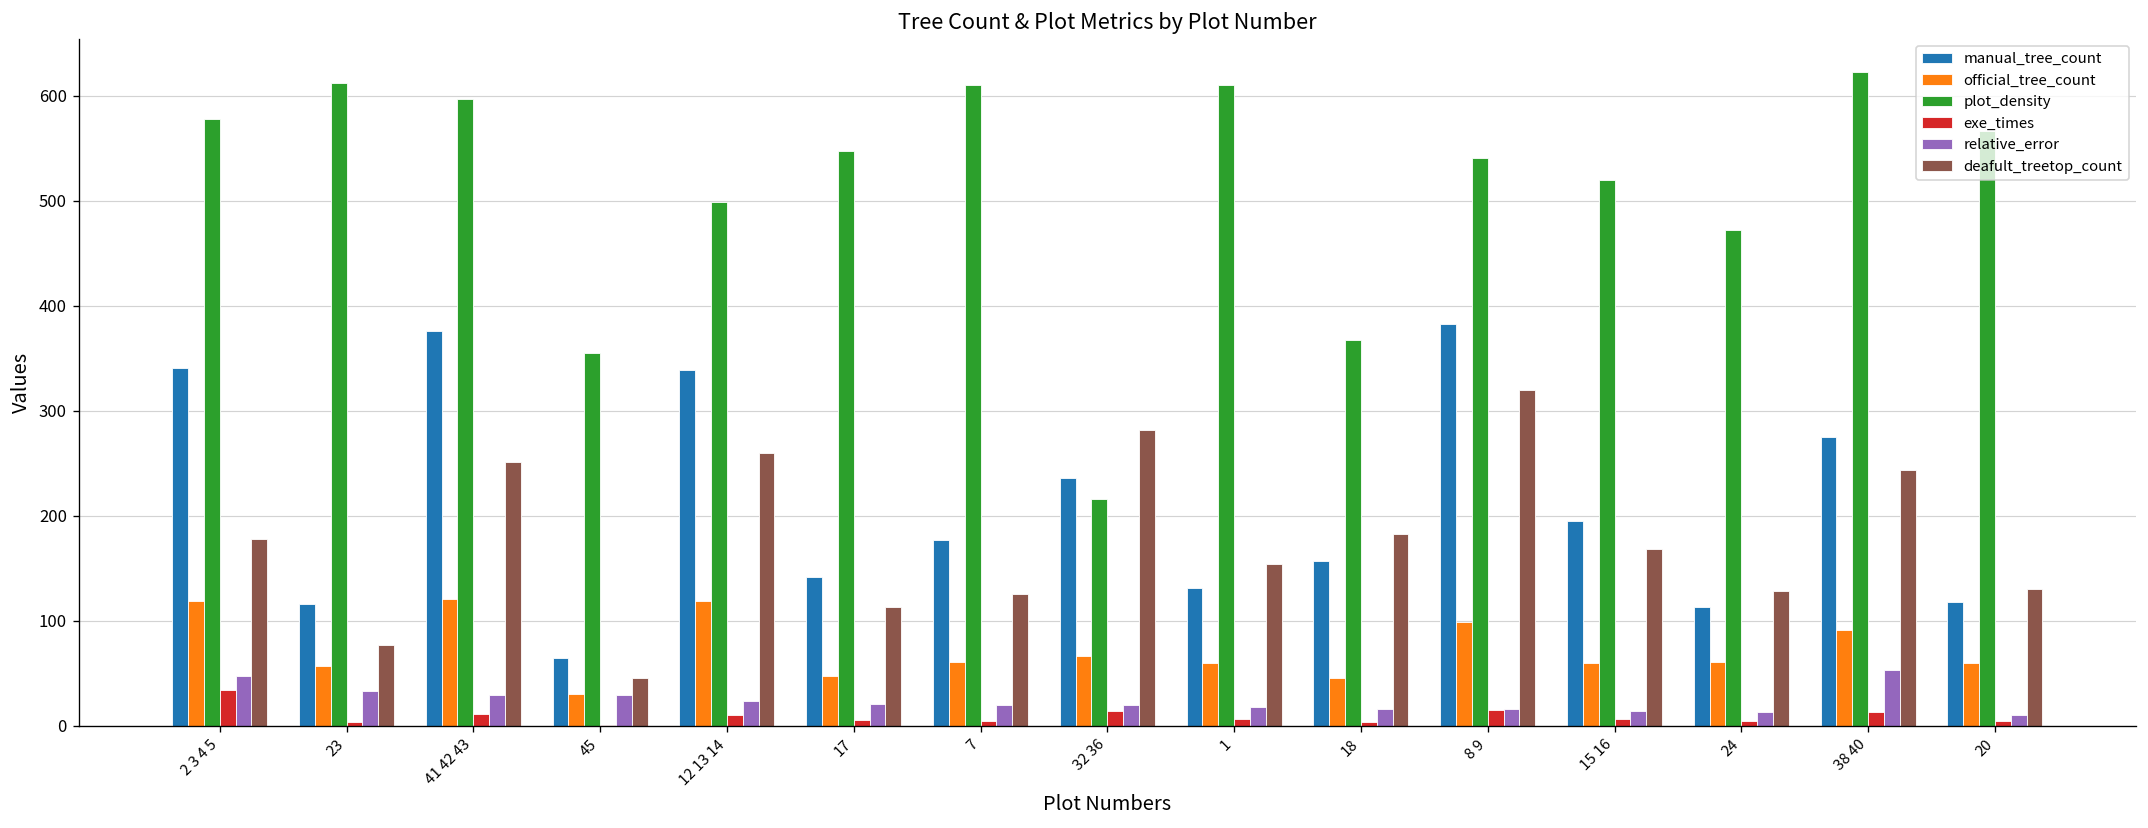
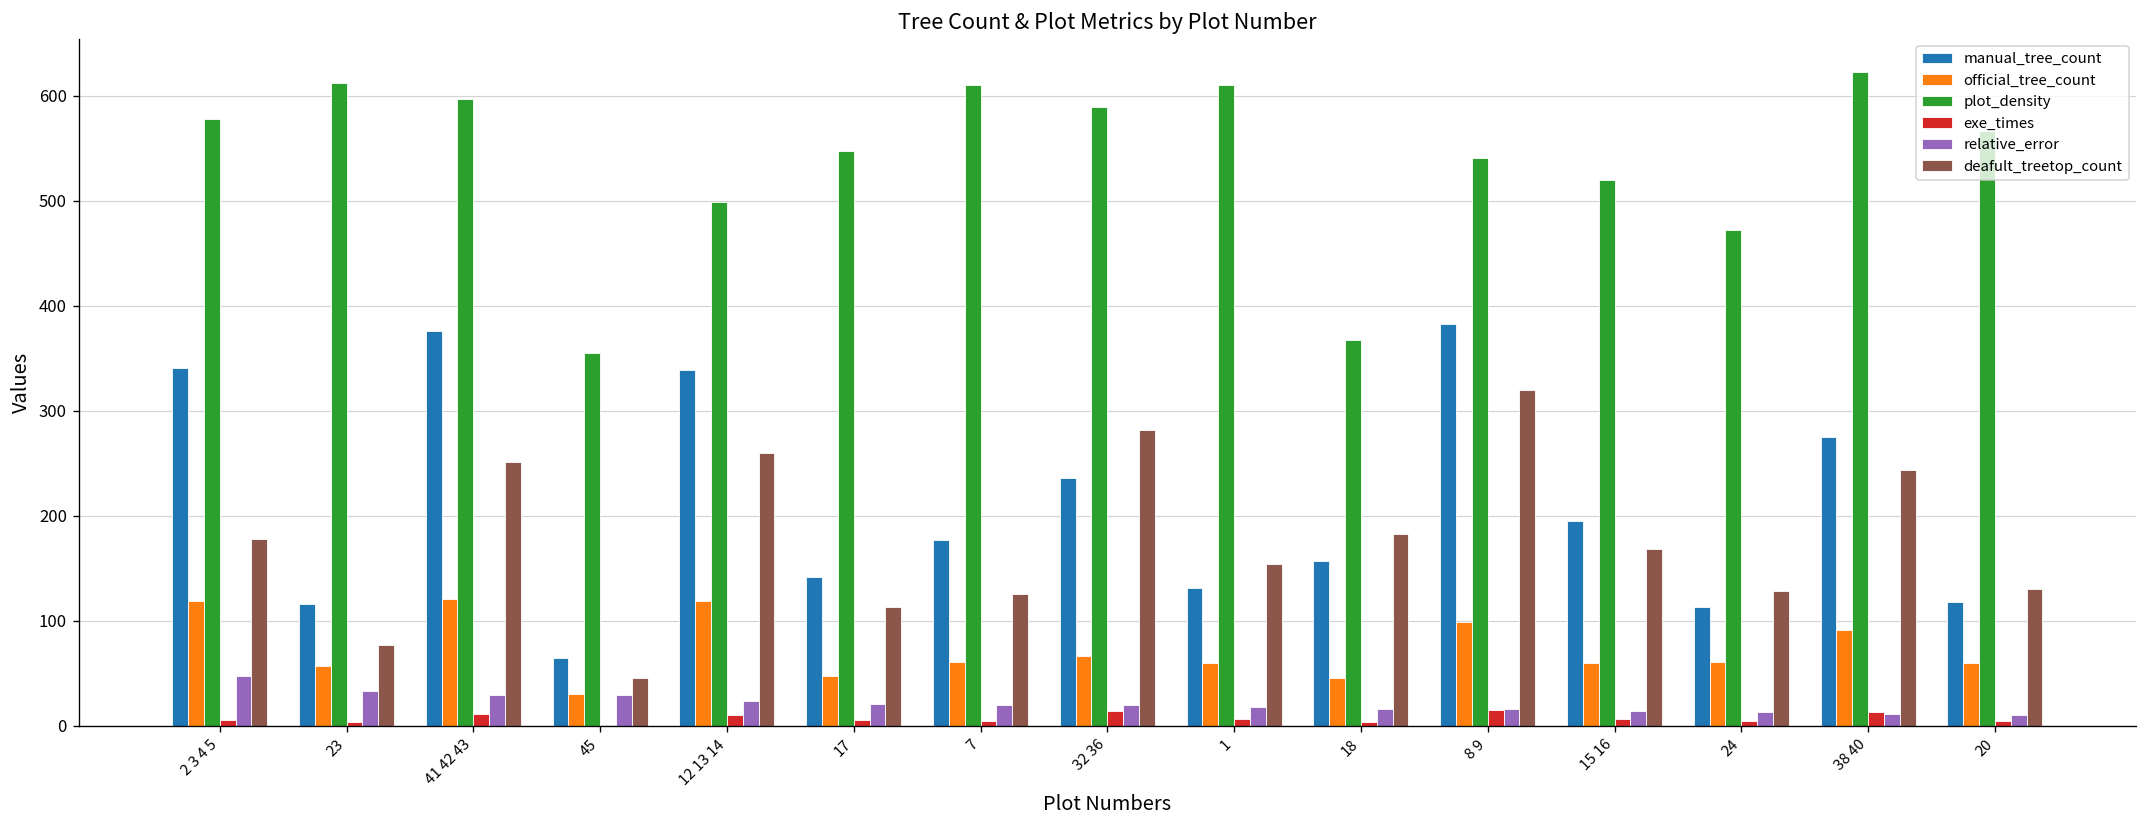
  {
    "manual_tree_count": {
      "2 3 4 5": 340,
      "23": 120,
      "41 42 43": 380,
      "45": 70,
      "12 13 14": 340,
      "17": 140,
      "7": 180,
      "32 36": 240,
      "1": 130,
      "18": 160,
      "8 9": 380,
      "15 16": 200,
      "24": 110,
      "38 40": 280,
      "20": 120
    },
    "official_tree_count": {
      "2 3 4 5": 120,
      "23": 60,
      "41 42 43": 120,
      "45": 30,
      "12 13 14": 120,
      "17": 50,
      "7": 60,
      "32 36": 70,
      "1": 60,
      "18": 50,
      "8 9": 100,
      "15 16": 60,
      "24": 60,
      "38 40": 90,
      "20": 60
    },
    "plot_density": {
      "2 3 4 5": 580,
      "23": 610,
      "41 42 43": 600,
      "45": 360,
      "12 13 14": 500,
      "17": 550,
      "7": 610,
-     "32 36": 220,
+     "32 36": 590,
      "1": 610,
      "18": 370,
      "8 9": 540,
      "15 16": 520,
      "24": 470,
      "38 40": 620
    },
    "exe_times": {
-     "2 3 4 5": 30,
+     "2 3 4 5": 10,
      "23": 0,
      "41 42 43": 10,
      "12 13 14": 10,
      "17": 10,
      "7": 0,
      "32 36": 10,
      "1": 10,
      "18": 0,
      "8 9": 10,
      "15 16": 10,
      "24": 0,
      "38 40": 10,
      "20": 0
    },
    "relative_error": {
      "2 3 4 5": 50,
      "23": 30,
      "41 42 43": 30,
      "45": 30,
      "12 13 14": 20,
      "17": 20,
      "7": 20,
      "32 36": 20,
      "1": 20,
      "18": 20,
      "8 9": 20,
      "15 16": 10,
      "24": 10,
-     "38 40": 50,
+     "38 40": 10,
      "20": 10
    },
    "deafult_treetop_count": {
      "2 3 4 5": 180,
      "23": 80,
      "41 42 43": 250,
      "45": 50,
      "12 13 14": 260,
      "17": 110,
      "7": 130,
      "32 36": 280,
      "1": 150,
      "18": 180,
      "8 9": 320,
      "15 16": 170,
      "24": 130,
      "38 40": 240,
      "20": 130
    }
  }
